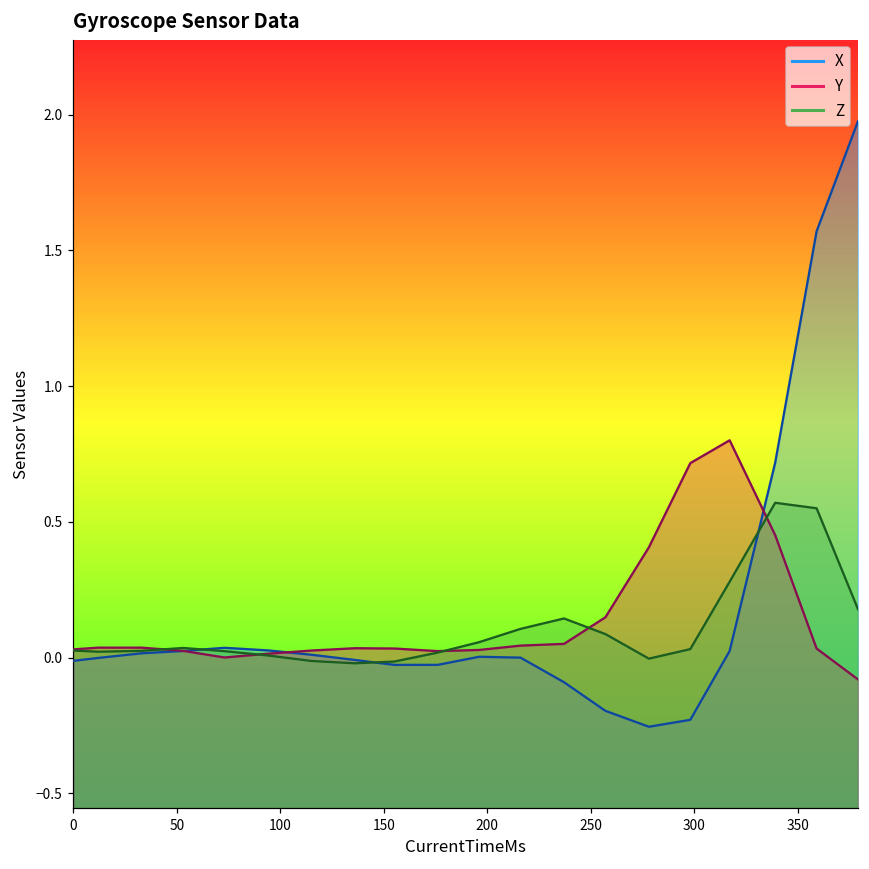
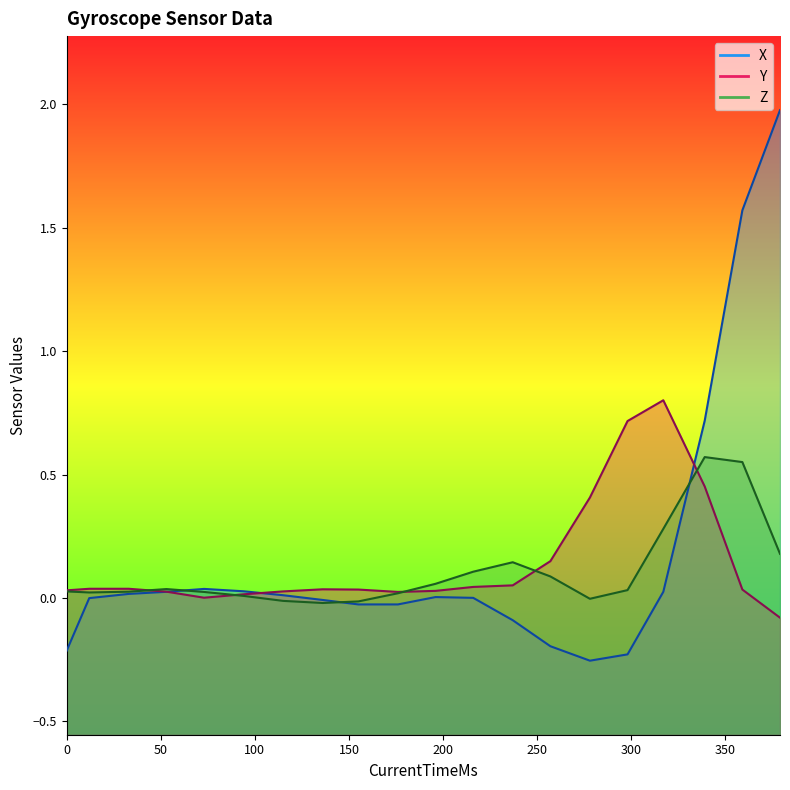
  {
    "X": {
-     "0": -0.01
+     "0": -0.21
    }
  }
